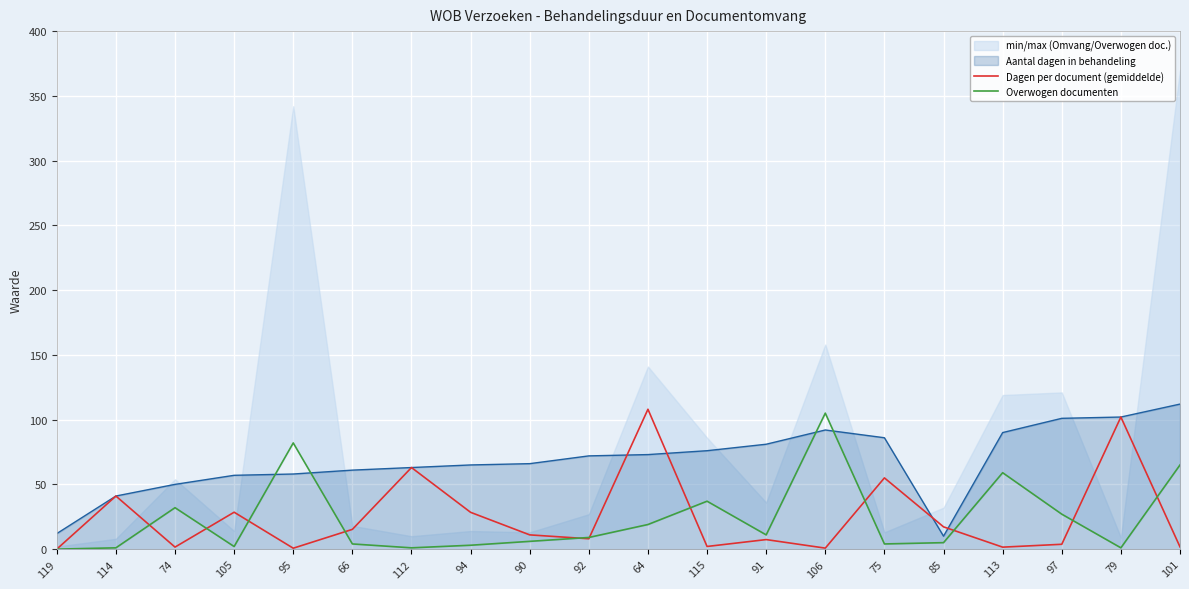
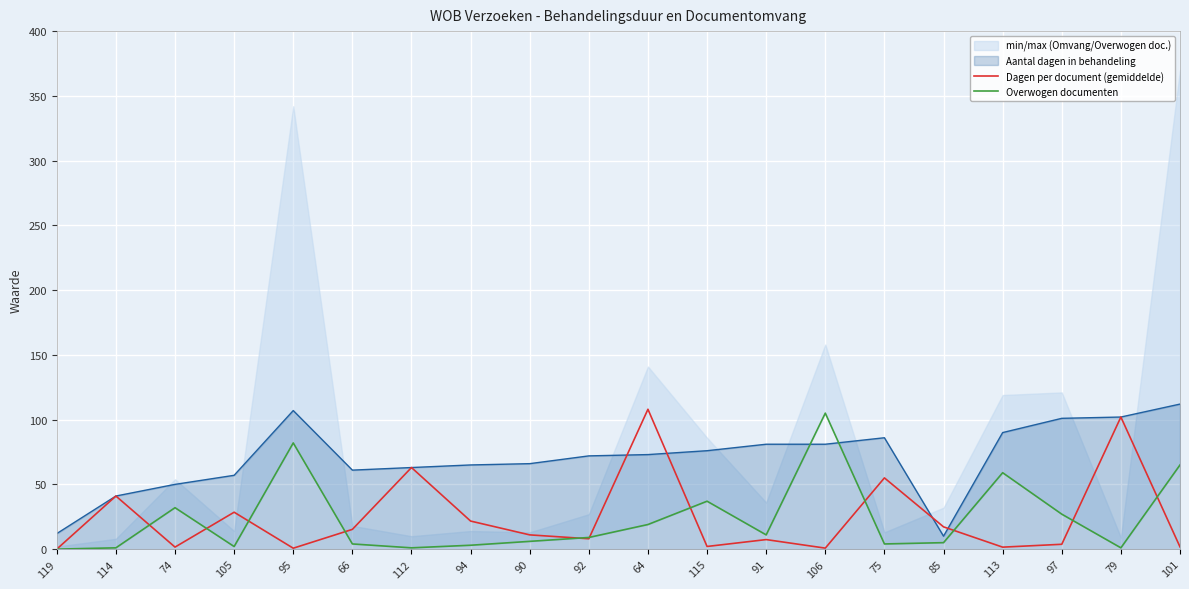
  {
    "Aantal dagen in behandeling": {
      "119": 12,
      "74": 50,
      "105": 57,
-     "95": 58,
+     "95": 107,
      "66": 61,
      "94": 65,
      "90": 66,
      "92": 72,
      "64": 73,
      "115": 76,
      "91": 81,
-     "106": 92,
+     "106": 81,
      "75": 86,
      "85": 10,
      "113": 90,
      "97": 101,
      "101": 112
    },
    "Dagen per document (gemiddelde)": {
      "74": 2,
      "105": 29,
      "95": 1,
      "66": 15,
-     "94": 28,
+     "94": 22,
      "90": 11,
      "64": 108,
      "115": 2,
      "91": 7,
      "106": 1,
      "75": 55,
      "85": 17,
      "113": 2,
      "97": 4,
      "101": 2
    },
    "Overwogen documenten": {
      "114": 1,
      "74": 32,
      "105": 2,
      "95": 82,
      "66": 4,
      "112": 1,
      "94": 3,
      "90": 6,
      "64": 19,
      "115": 37,
      "91": 11,
      "106": 105,
      "75": 4,
      "85": 5,
      "113": 59,
      "97": 27,
      "79": 1,
      "101": 65
    }
  }
